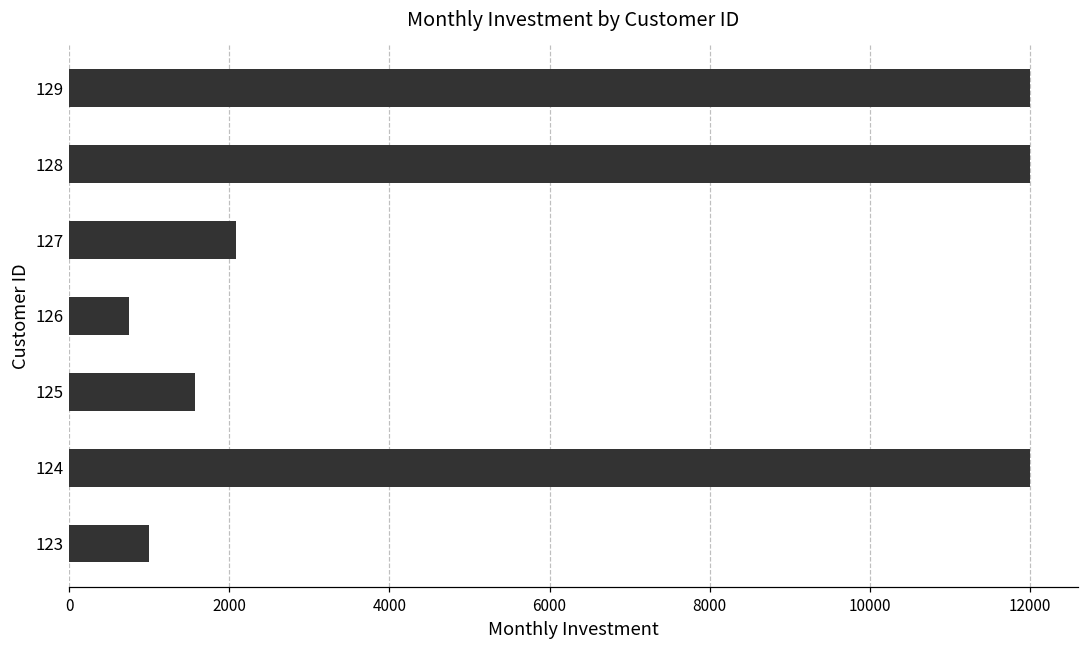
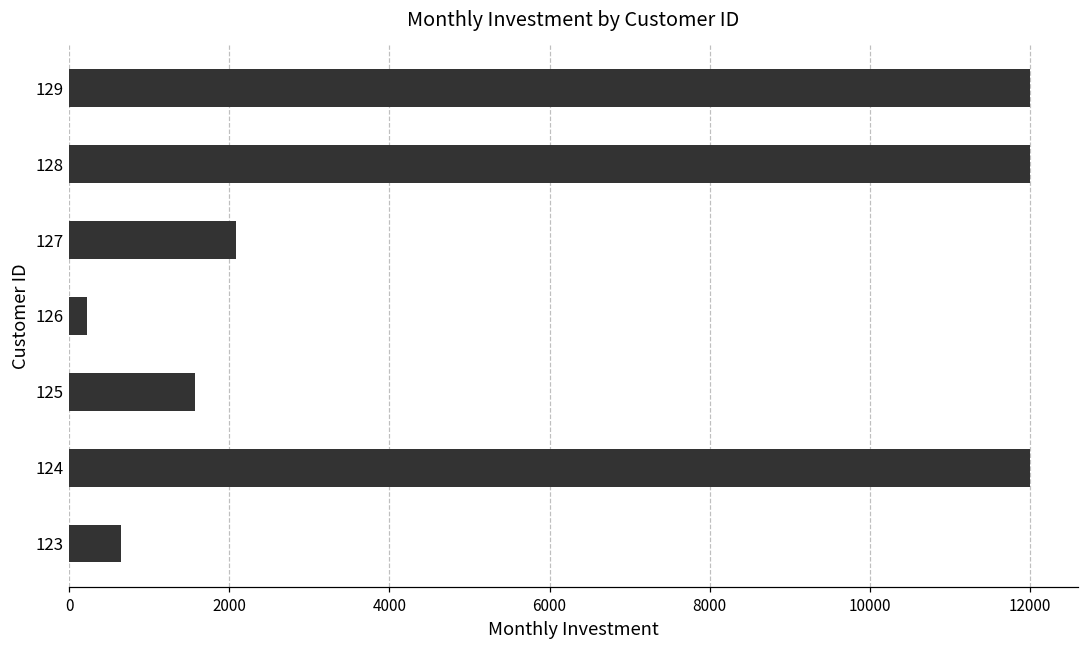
  {
    "129": 12000,
    "128": 12000,
    "127": 2100,
-   "126": 800,
+   "126": 200,
    "125": 1600,
    "124": 12000,
-   "123": 1000
+   "123": 600
  }
